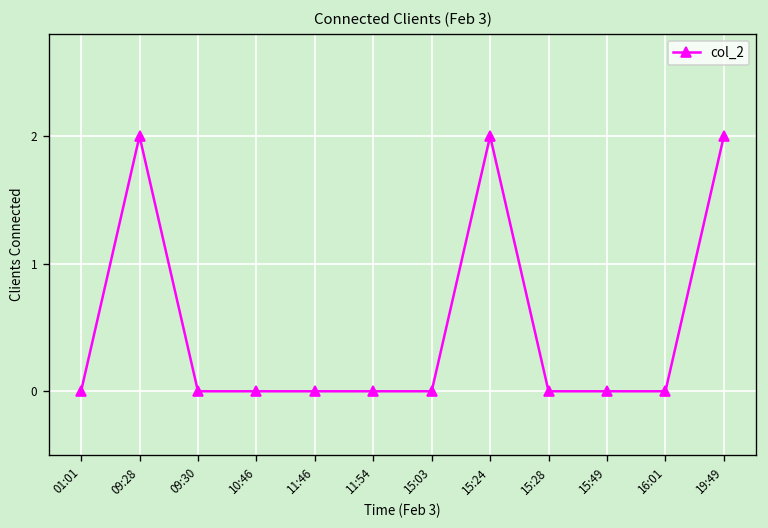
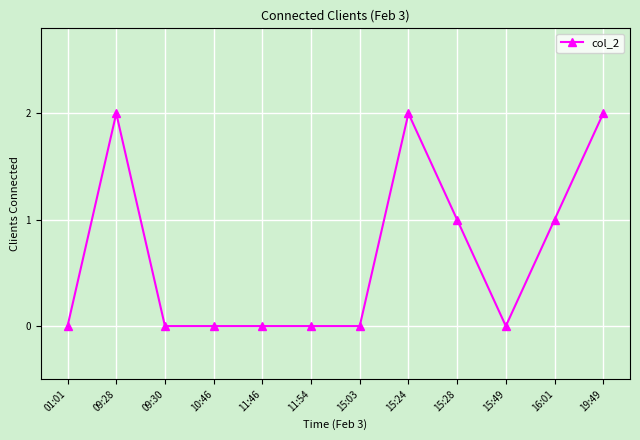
  {
    "01:01": 0,
    "09:28": 2,
    "09:30": 0,
    "10:46": 0,
    "11:46": 0,
    "11:54": 0,
    "15:03": 0,
    "15:24": 2,
-   "15:28": 0,
+   "15:28": 1,
    "15:49": 0,
-   "16:01": 0,
+   "16:01": 1,
    "19:49": 2
  }
